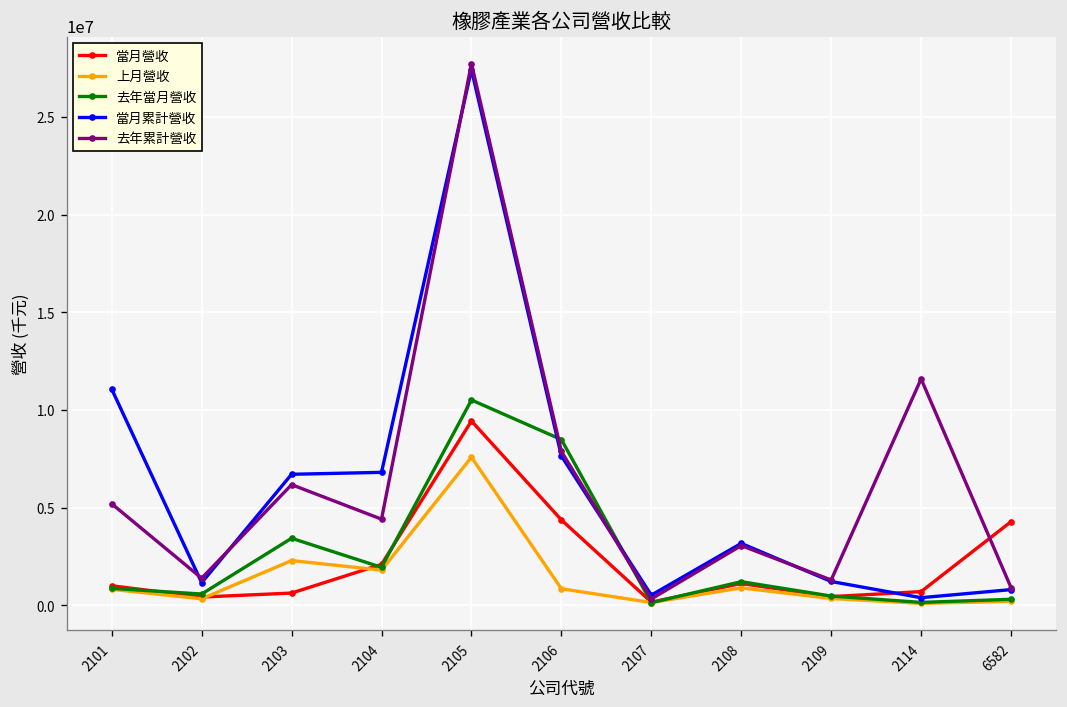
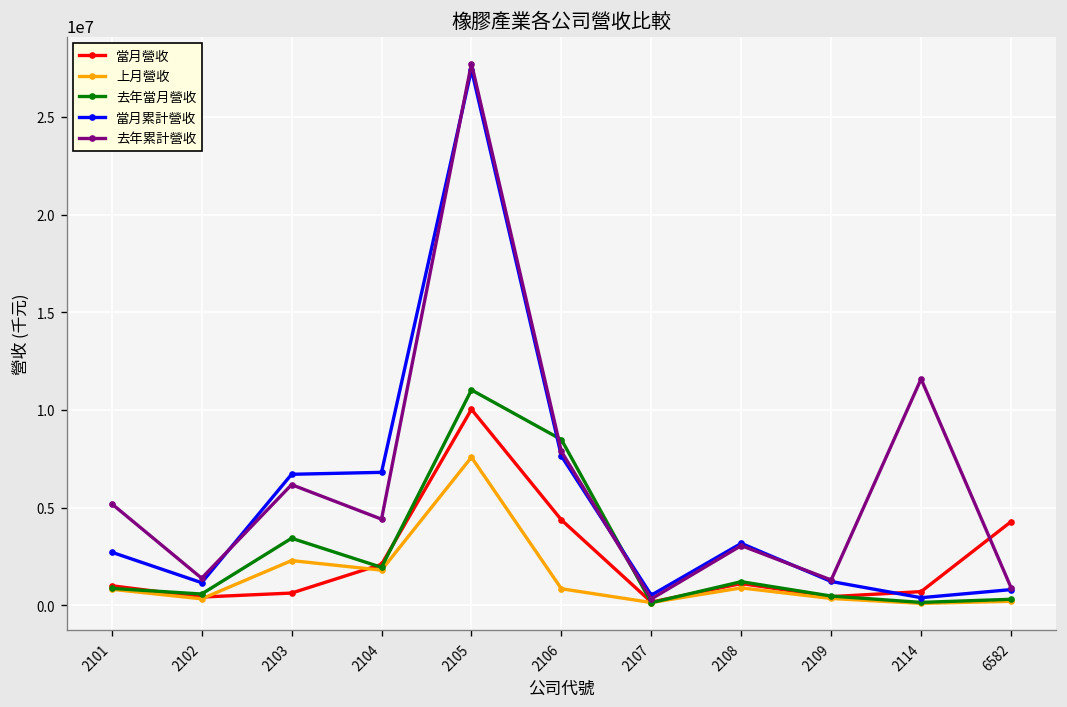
  {
    "當月營收": {
      "2103": 600000,
-     "2105": 9400000,
+     "2105": 10000000,
      "2106": 4400000,
      "2114": 700000,
      "6582": 4300000
    },
    "上月營收": {
      "2103": 2300000,
      "2105": 7600000,
      "2106": 900000,
      "2108": 900000
    },
    "去年當月營收": {
      "2102": 600000,
      "2103": 3400000,
-     "2105": 10500000,
+     "2105": 11000000,
      "2106": 8500000
    },
    "當月累計營收": {
-     "2101": 11100000,
+     "2101": 2700000,
      "2102": 1200000,
      "2103": 6700000,
      "2104": 6800000,
      "2105": 27400000,
      "2106": 7600000,
      "2107": 500000,
      "2114": 400000
    },
    "去年累計營收": {
      "2101": 5200000,
      "2102": 1400000,
      "2103": 6200000,
      "2104": 4400000,
      "2105": 27700000,
      "2106": 7900000,
      "2107": 300000,
      "2114": 11600000
    }
  }
